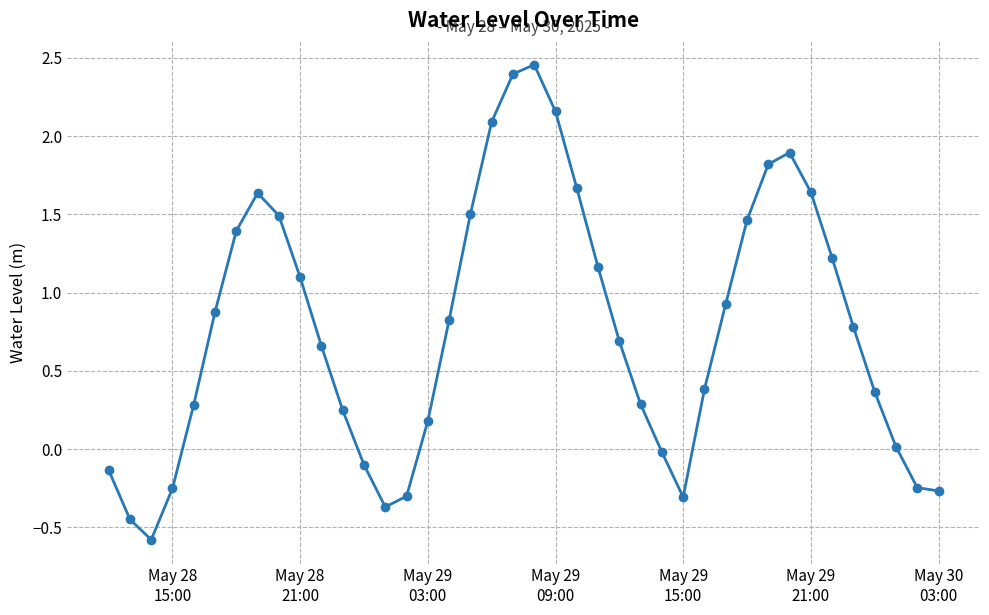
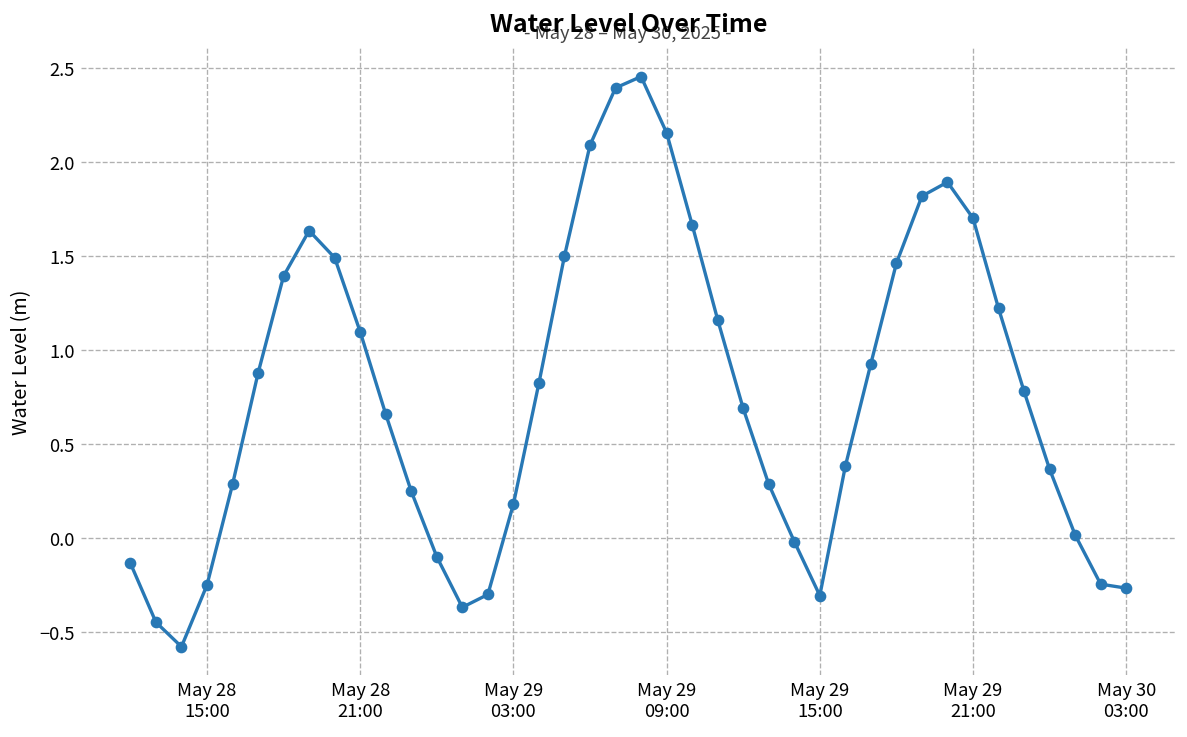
  {
    "May 28 15:00": -0.25,
    "May 28 21:00": 1.10,
    "May 29 03:00": 0.18,
    "May 29 09:00": 2.16,
    "May 29 15:00": -0.31,
-   "May 29 21:00": 1.64,
+   "May 29 21:00": 1.70,
    "May 30 03:00": -0.27
  }
